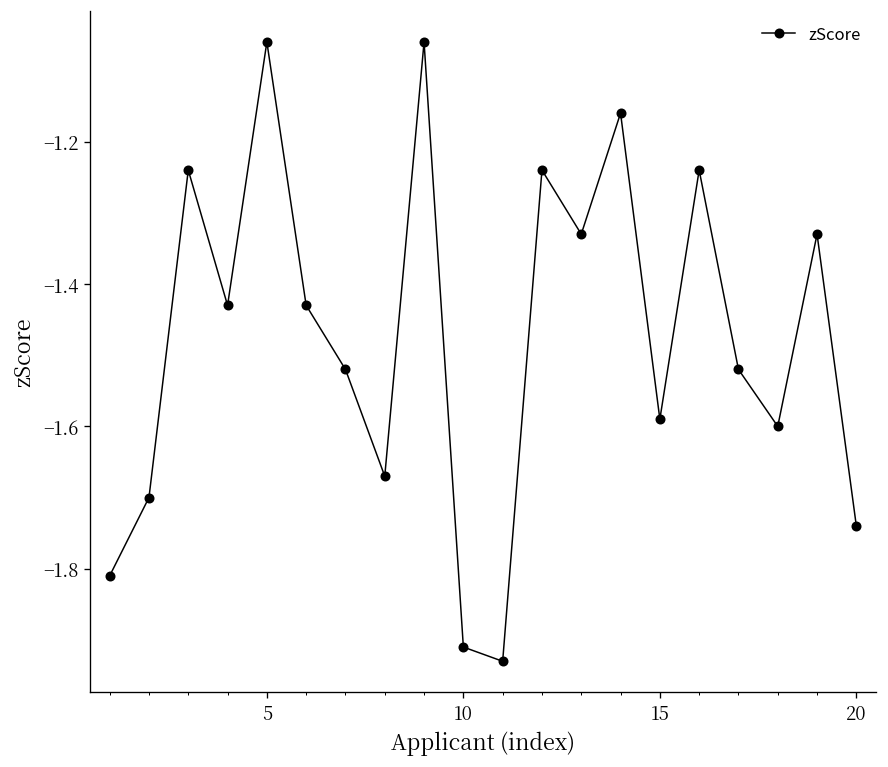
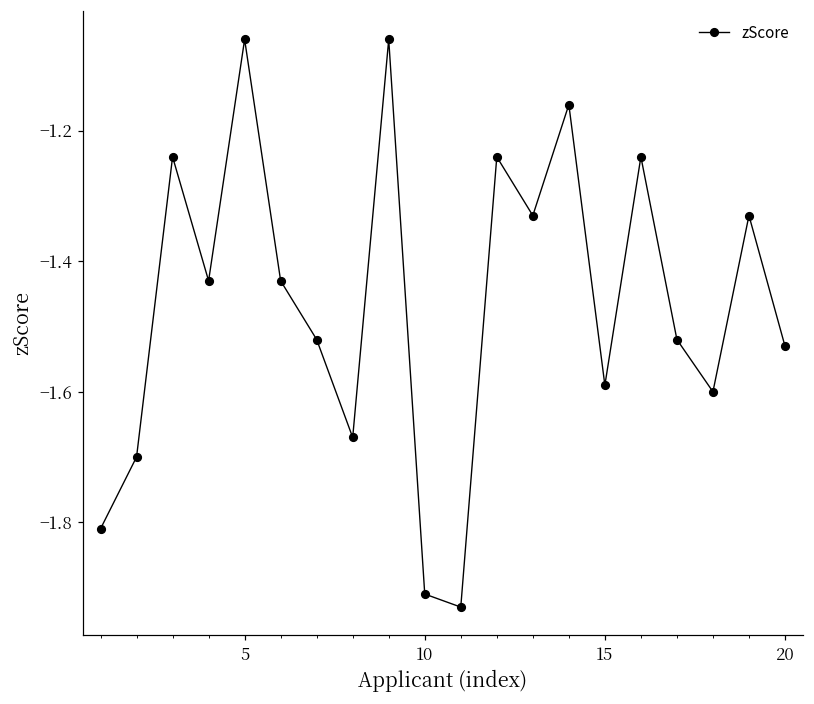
  {
    "5": -1.06,
    "10": -1.91,
    "15": -1.59,
-   "20": -1.74
+   "20": -1.53
  }
